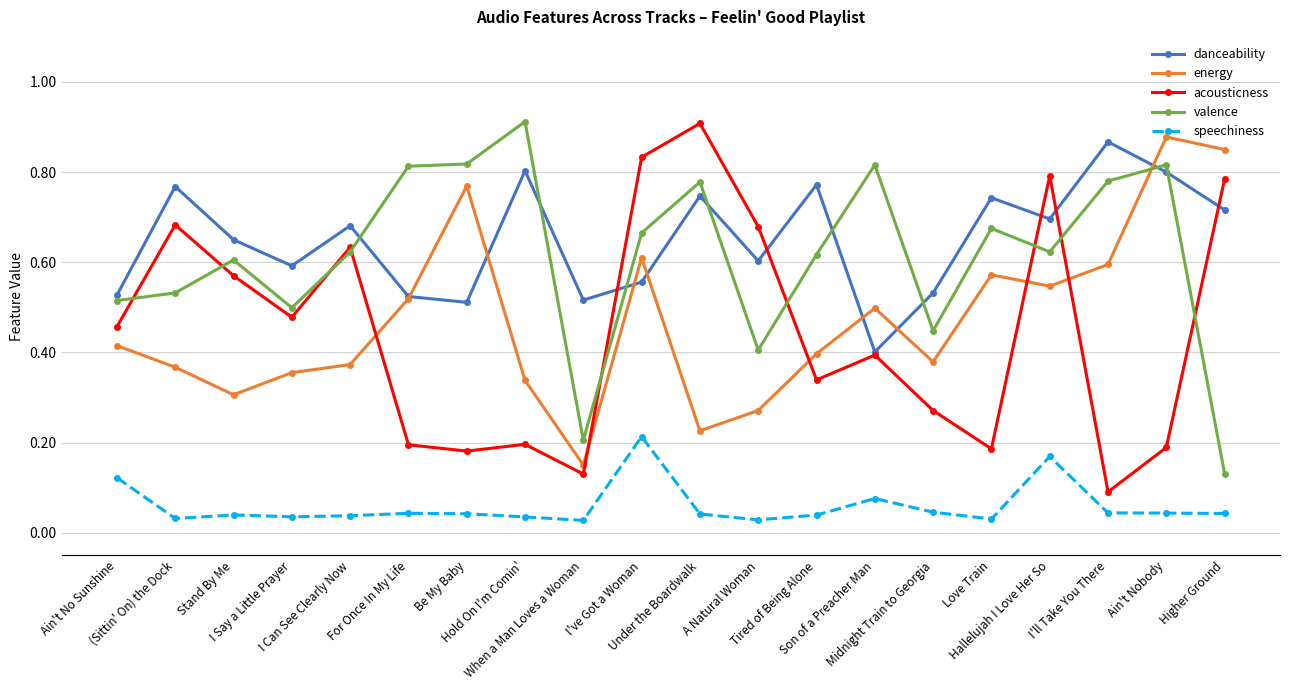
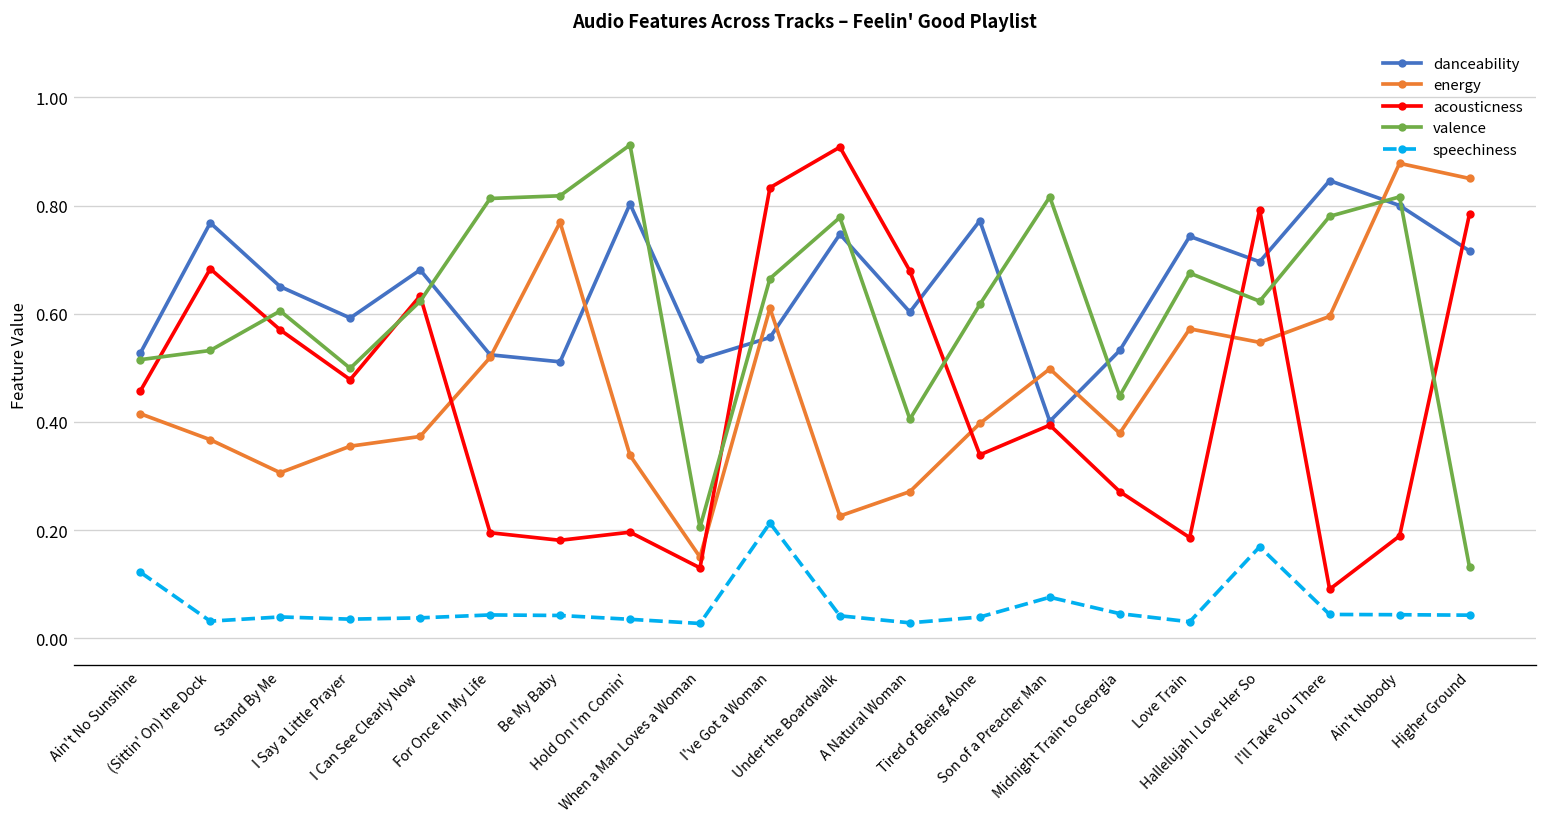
  {
    "danceability": {
      "Ain't No Sunshine": 0.53,
      "(Sittin' On) the Dock": 0.77,
      "Stand By Me": 0.65,
      "I Say a Little Prayer": 0.59,
      "I Can See Clearly Now": 0.68,
      "Be My Baby": 0.51,
      "Hold On I'm Comin'": 0.80,
      "When a Man Loves a Woman": 0.52,
      "I've Got a Woman": 0.56,
      "Under the Boardwalk": 0.75,
      "A Natural Woman": 0.60,
      "Tired of Being Alone": 0.77,
      "Son of a Preacher Man": 0.40,
      "Midnight Train to Georgia": 0.53,
      "Love Train": 0.74,
      "Hallelujah I Love Her So": 0.70,
-     "I'll Take You There": 0.87,
+     "I'll Take You There": 0.85,
      "Ain't Nobody": 0.80,
      "Higher Ground": 0.72
    },
    "energy": {
      "Ain't No Sunshine": 0.42,
      "(Sittin' On) the Dock": 0.37,
      "Stand By Me": 0.31,
      "I Say a Little Prayer": 0.36,
      "I Can See Clearly Now": 0.37,
      "Be My Baby": 0.77,
      "Hold On I'm Comin'": 0.34,
      "When a Man Loves a Woman": 0.15,
      "I've Got a Woman": 0.61,
      "Under the Boardwalk": 0.23,
      "A Natural Woman": 0.27,
      "Tired of Being Alone": 0.40,
      "Son of a Preacher Man": 0.50,
      "Midnight Train to Georgia": 0.38,
      "Love Train": 0.57,
      "Hallelujah I Love Her So": 0.55,
      "I'll Take You There": 0.60,
      "Ain't Nobody": 0.88,
      "Higher Ground": 0.85
    },
    "acousticness": {
      "Ain't No Sunshine": 0.46,
      "(Sittin' On) the Dock": 0.68,
      "Stand By Me": 0.57,
      "I Say a Little Prayer": 0.48,
      "I Can See Clearly Now": 0.63,
      "For Once In My Life": 0.20,
      "Be My Baby": 0.18,
      "Hold On I'm Comin'": 0.20,
      "When a Man Loves a Woman": 0.13,
      "I've Got a Woman": 0.83,
      "Under the Boardwalk": 0.91,
      "A Natural Woman": 0.68,
      "Tired of Being Alone": 0.34,
      "Son of a Preacher Man": 0.39,
      "Midnight Train to Georgia": 0.27,
      "Love Train": 0.19,
      "Hallelujah I Love Her So": 0.79,
      "I'll Take You There": 0.09,
      "Ain't Nobody": 0.19,
      "Higher Ground": 0.78
    },
    "valence": {
      "Ain't No Sunshine": 0.52,
      "(Sittin' On) the Dock": 0.53,
      "Stand By Me": 0.61,
      "I Say a Little Prayer": 0.50,
      "I Can See Clearly Now": 0.62,
      "For Once In My Life": 0.81,
      "Be My Baby": 0.82,
      "Hold On I'm Comin'": 0.91,
      "When a Man Loves a Woman": 0.21,
      "I've Got a Woman": 0.67,
      "Under the Boardwalk": 0.78,
      "A Natural Woman": 0.41,
      "Tired of Being Alone": 0.62,
      "Son of a Preacher Man": 0.82,
      "Midnight Train to Georgia": 0.45,
      "Love Train": 0.68,
      "Hallelujah I Love Her So": 0.62,
      "I'll Take You There": 0.78,
      "Ain't Nobody": 0.82,
      "Higher Ground": 0.13
    },
    "speechiness": {
      "Ain't No Sunshine": 0.12,
      "(Sittin' On) the Dock": 0.03,
      "Stand By Me": 0.04,
      "I Say a Little Prayer": 0.04,
      "I Can See Clearly Now": 0.04,
      "For Once In My Life": 0.04,
      "Be My Baby": 0.04,
      "Hold On I'm Comin'": 0.03,
      "When a Man Loves a Woman": 0.03,
      "I've Got a Woman": 0.21,
      "Under the Boardwalk": 0.04,
      "A Natural Woman": 0.03,
      "Tired of Being Alone": 0.04,
      "Son of a Preacher Man": 0.08,
      "Midnight Train to Georgia": 0.05,
      "Love Train": 0.03,
      "Hallelujah I Love Her So": 0.17,
      "I'll Take You There": 0.04,
      "Ain't Nobody": 0.04,
      "Higher Ground": 0.04
    }
  }
